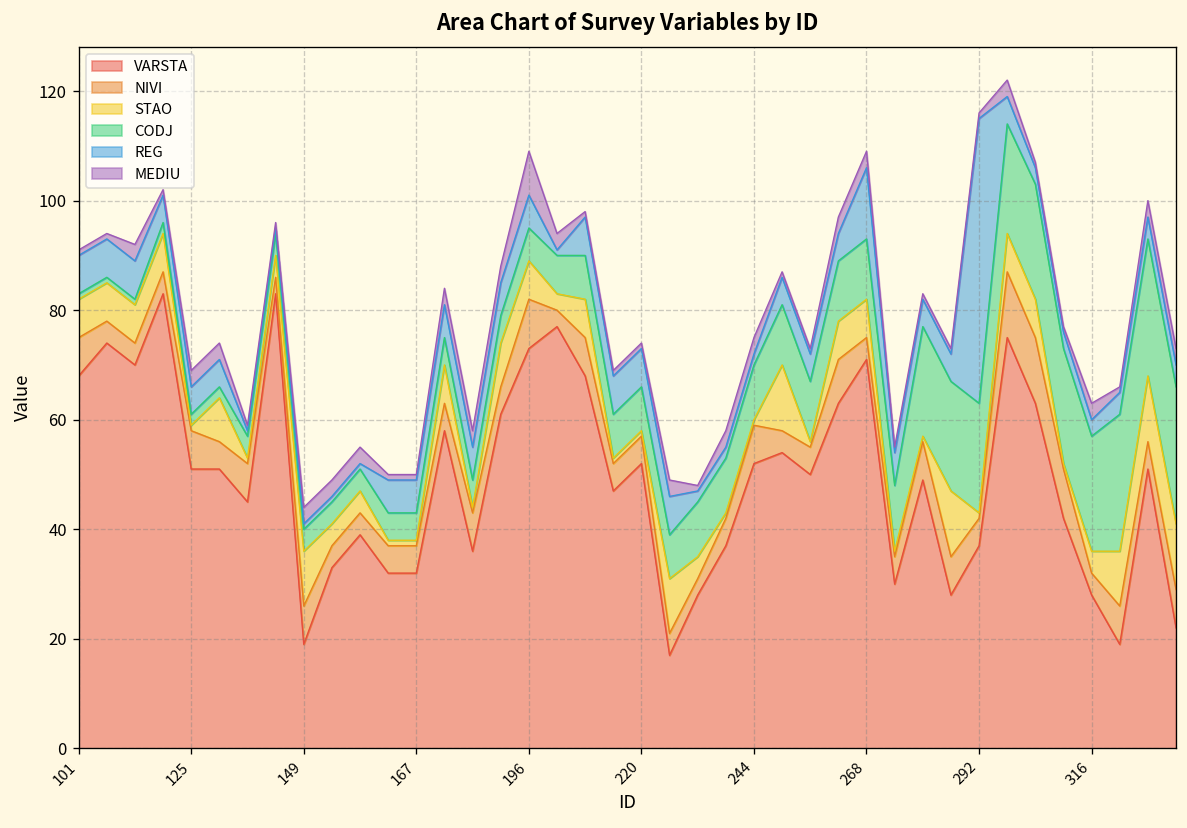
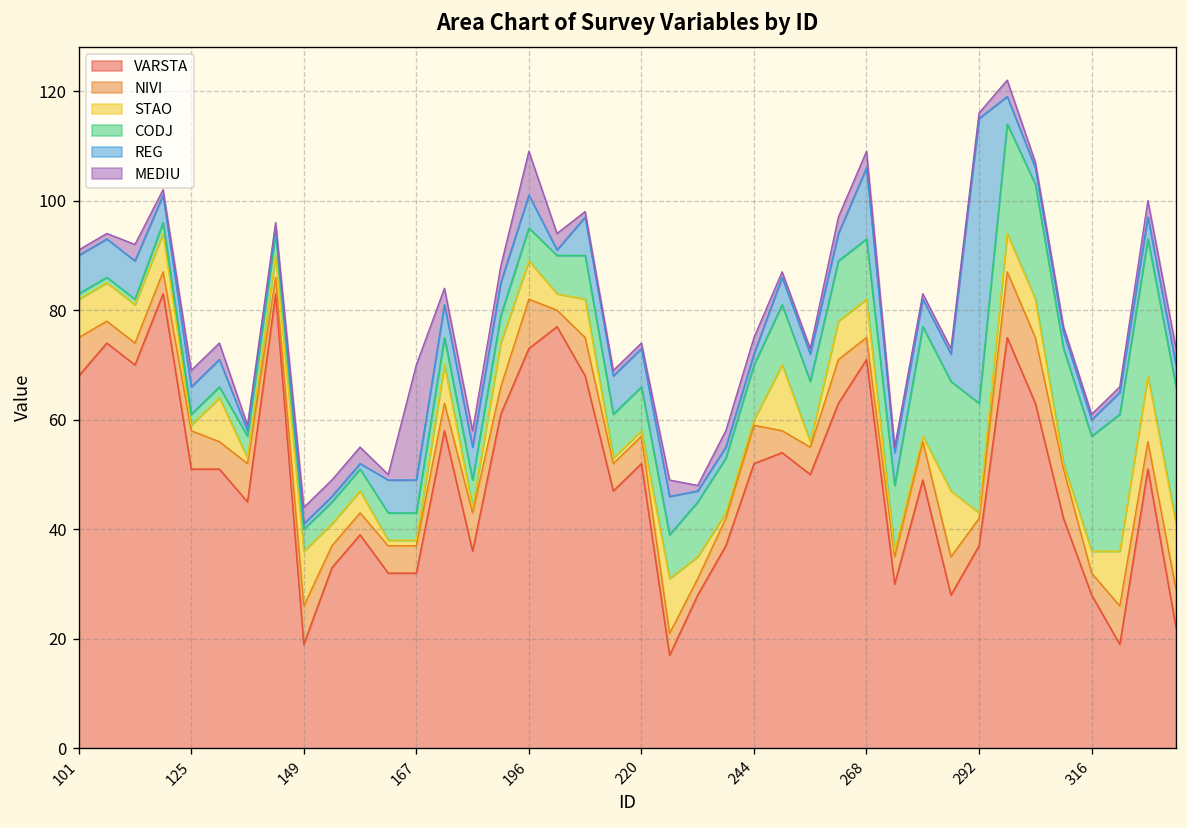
  {
    "CODJ": {
      "101": 1,
      "125": 2,
      "149": 4,
      "167": 5,
      "196": 6,
      "220": 8,
      "244": 10,
      "268": 11,
      "292": 20,
      "316": 21
    },
    "REG": {
      "101": 7,
      "125": 5,
      "149": 1,
      "167": 6,
      "196": 6,
      "220": 7,
      "244": 2,
      "268": 13,
      "292": 52,
      "316": 3
    },
    "MEDIU": {
      "101": 1,
      "125": 3,
      "149": 3,
-     "167": 1,
+     "167": 21,
      "196": 8,
      "220": 1,
      "244": 3,
      "268": 3,
      "292": 1,
-     "316": 3
+     "316": 1
    }
  }
